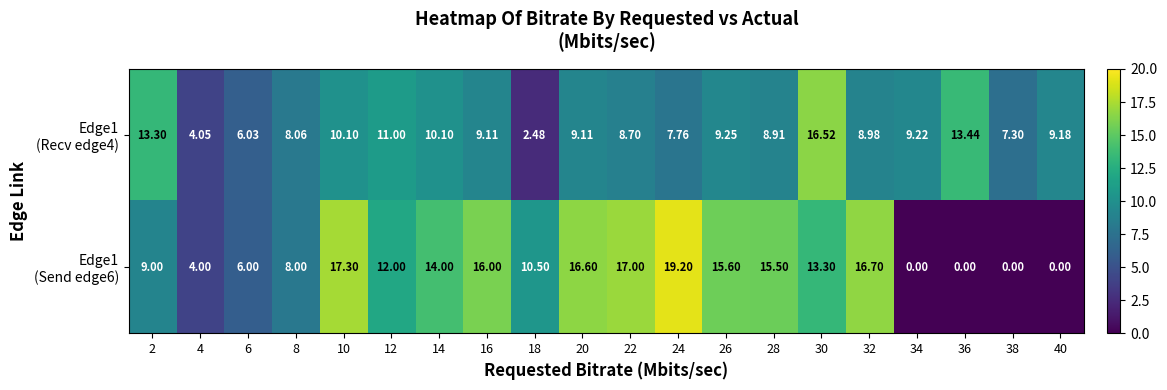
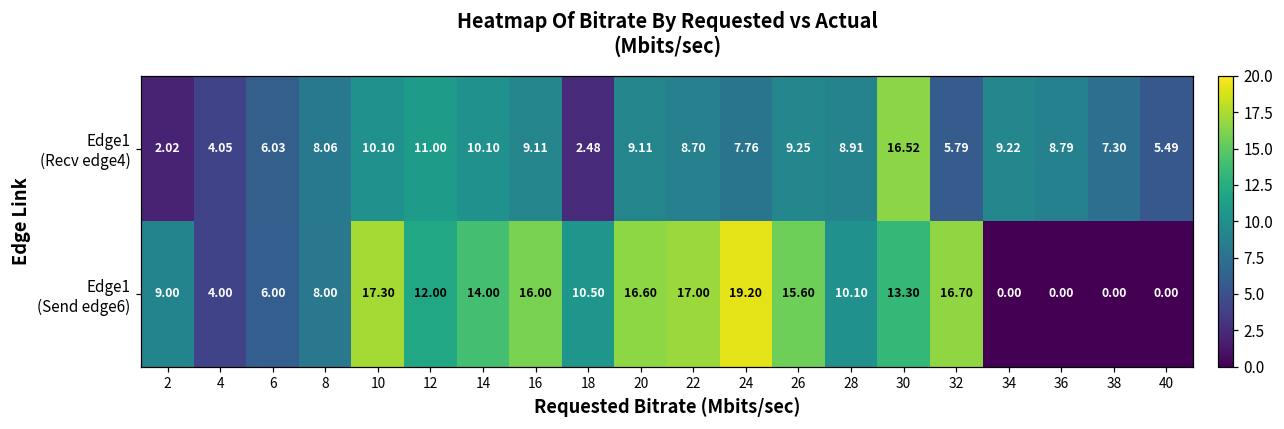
  {
    "Edge1 (Recv edge4)": {
-     "2": 13.30,
+     "2": 2.02,
      "4": 4.05,
      "6": 6.03,
      "8": 8.06,
      "10": 10.10,
      "12": 11.00,
      "14": 10.10,
      "16": 9.11,
      "18": 2.48,
      "20": 9.11,
      "22": 8.70,
      "24": 7.76,
      "26": 9.25,
      "28": 8.91,
      "30": 16.52,
-     "32": 8.98,
+     "32": 5.79,
      "34": 9.22,
-     "36": 13.44,
+     "36": 8.79,
      "38": 7.30,
-     "40": 9.18
+     "40": 5.49
    },
    "Edge1 (Send edge6)": {
      "2": 9.00,
      "4": 4.00,
      "6": 6.00,
      "8": 8.00,
      "10": 17.30,
      "12": 12.00,
      "14": 14.00,
      "16": 16.00,
      "18": 10.50,
      "20": 16.60,
      "22": 17.00,
      "24": 19.20,
      "26": 15.60,
-     "28": 15.50,
+     "28": 10.10,
      "30": 13.30,
      "32": 16.70,
      "34": 0.00,
      "36": 0.00,
      "38": 0.00,
      "40": 0.00
    }
  }
